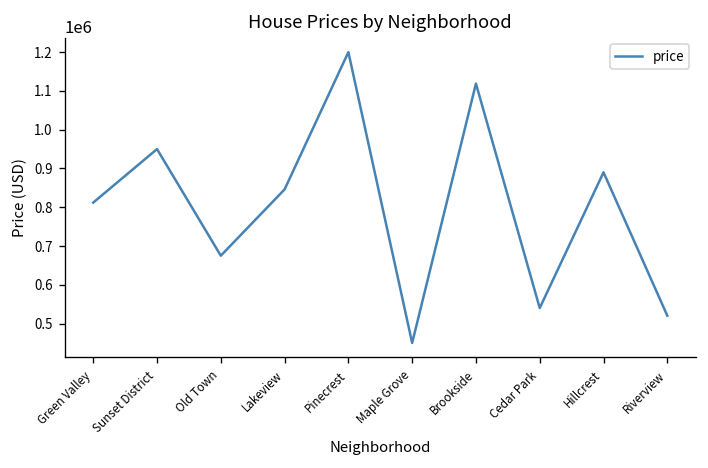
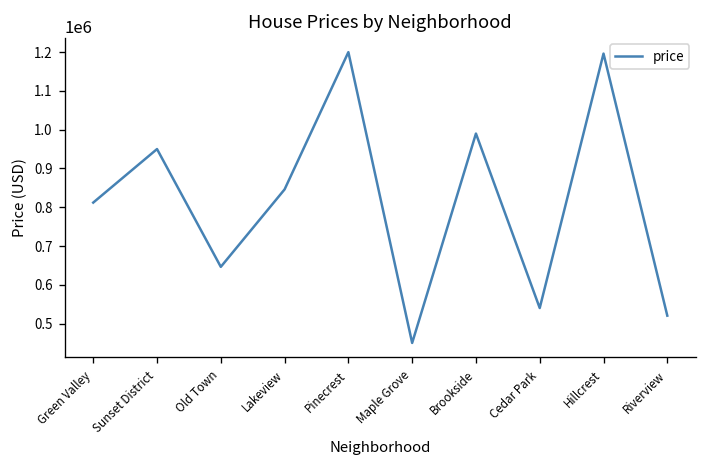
  {
    "Green Valley": 810000,
    "Sunset District": 950000,
-   "Old Town": 680000,
+   "Old Town": 650000,
    "Lakeview": 850000,
    "Pinecrest": 1200000,
    "Maple Grove": 450000,
-   "Brookside": 1120000,
+   "Brookside": 990000,
    "Cedar Park": 540000,
-   "Hillcrest": 890000,
+   "Hillcrest": 1200000,
    "Riverview": 520000
  }
